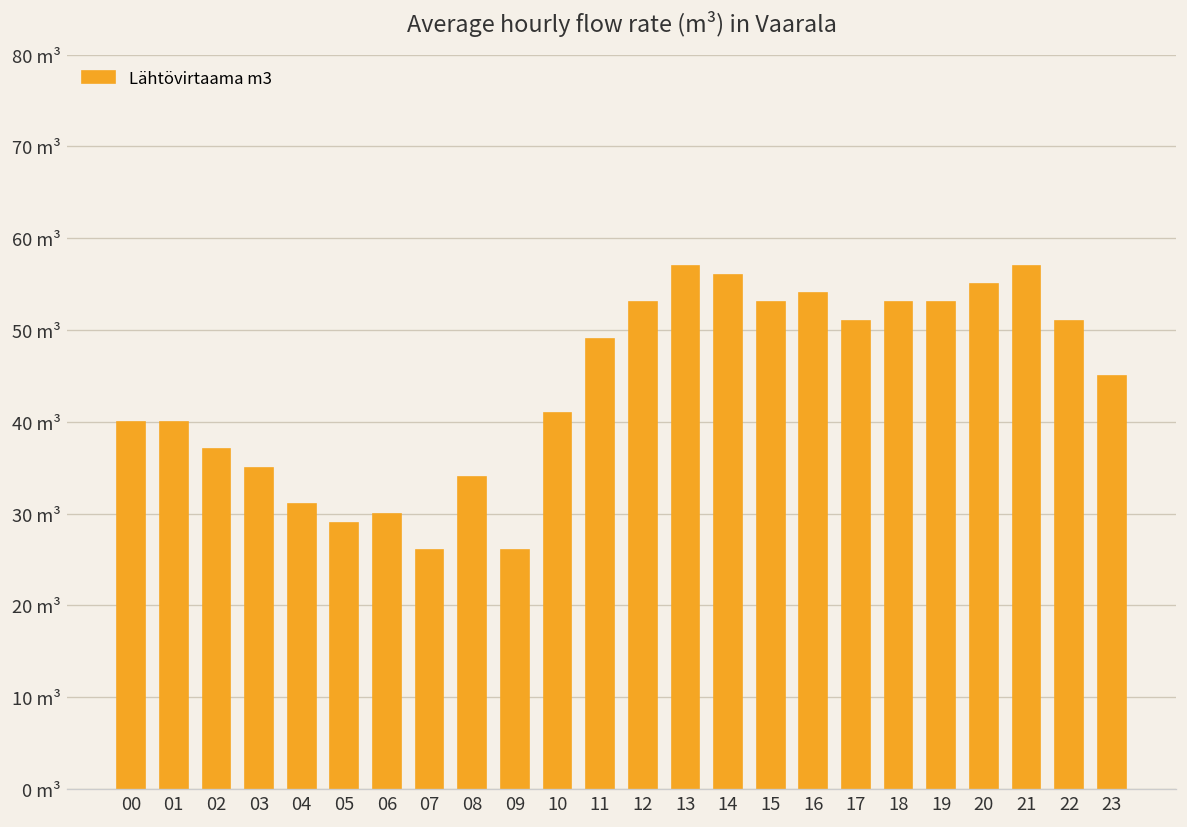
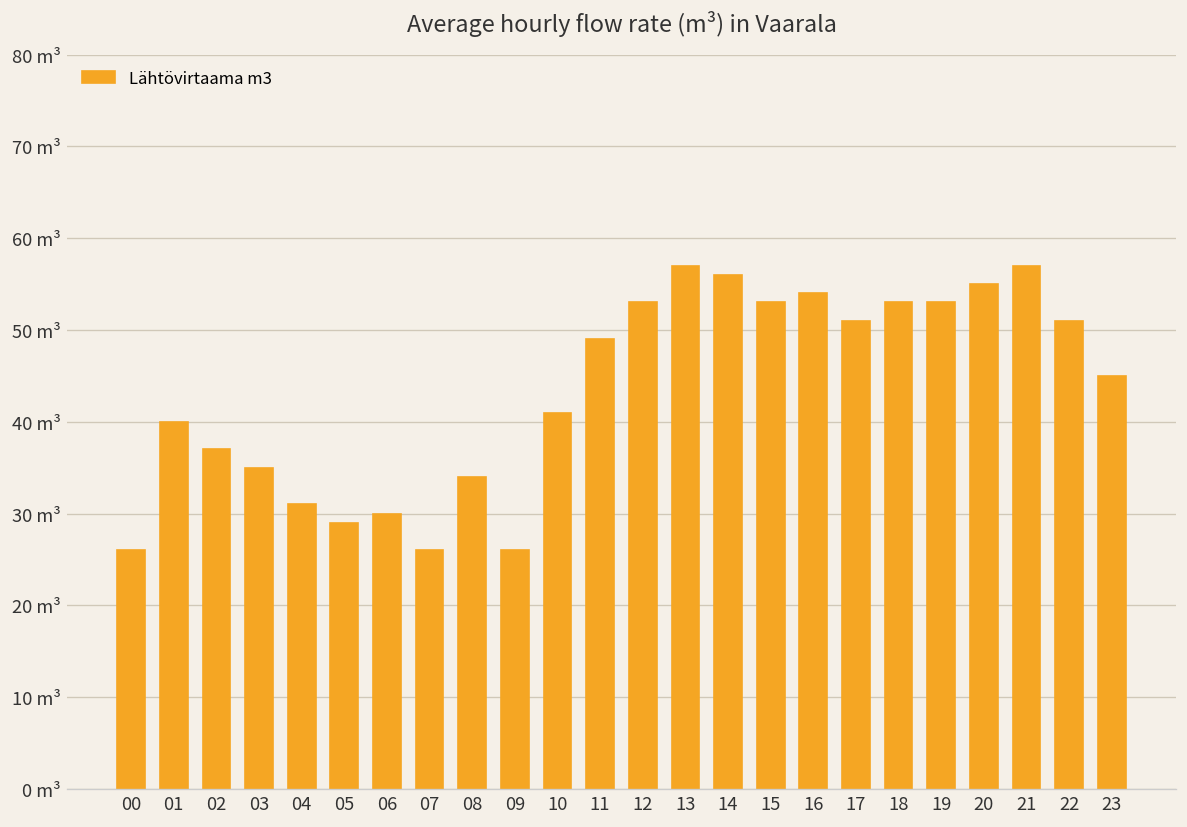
  {
-   "00": "40 m³",
+   "00": "26 m³",
    "01": "40 m³",
    "02": "37 m³",
    "03": "35 m³",
    "04": "31 m³",
    "05": "29 m³",
    "06": "30 m³",
    "07": "26 m³",
    "08": "34 m³",
    "09": "26 m³",
    "10": "41 m³",
    "11": "49 m³",
    "12": "53 m³",
    "13": "57 m³",
    "14": "56 m³",
    "15": "53 m³",
    "16": "54 m³",
    "17": "51 m³",
    "18": "53 m³",
    "19": "53 m³",
    "20": "55 m³",
    "21": "57 m³",
    "22": "51 m³",
    "23": "45 m³"
  }
